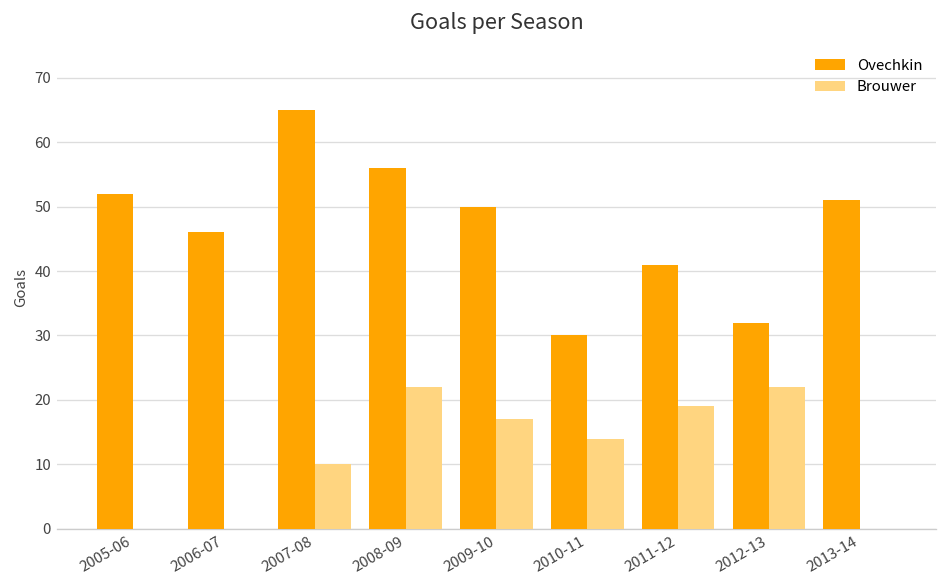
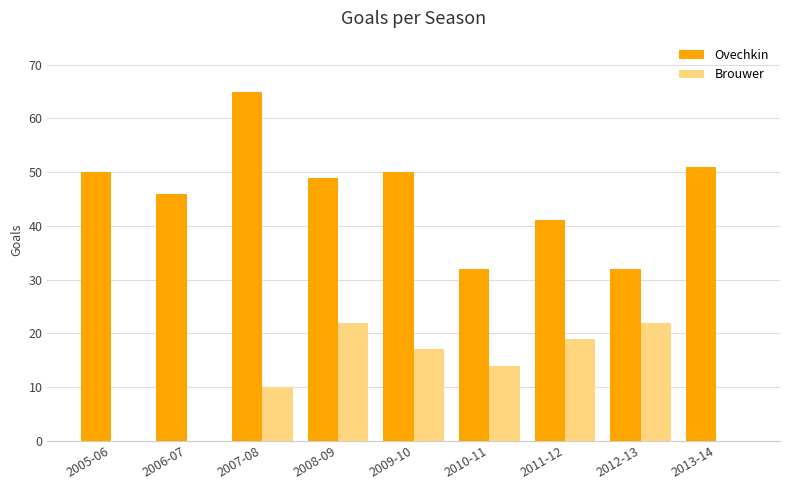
  {
    "Ovechkin": {
-     "2005-06": 52,
+     "2005-06": 50,
      "2006-07": 46,
      "2007-08": 65,
-     "2008-09": 56,
+     "2008-09": 49,
      "2009-10": 50,
-     "2010-11": 30,
+     "2010-11": 32,
      "2011-12": 41,
      "2012-13": 32,
      "2013-14": 51
    },
    "Brouwer": {
      "2005-06": 0,
      "2006-07": 0,
      "2007-08": 10,
      "2008-09": 22,
      "2009-10": 17,
      "2010-11": 14,
      "2011-12": 19,
      "2012-13": 22,
      "2013-14": 0
    }
  }
